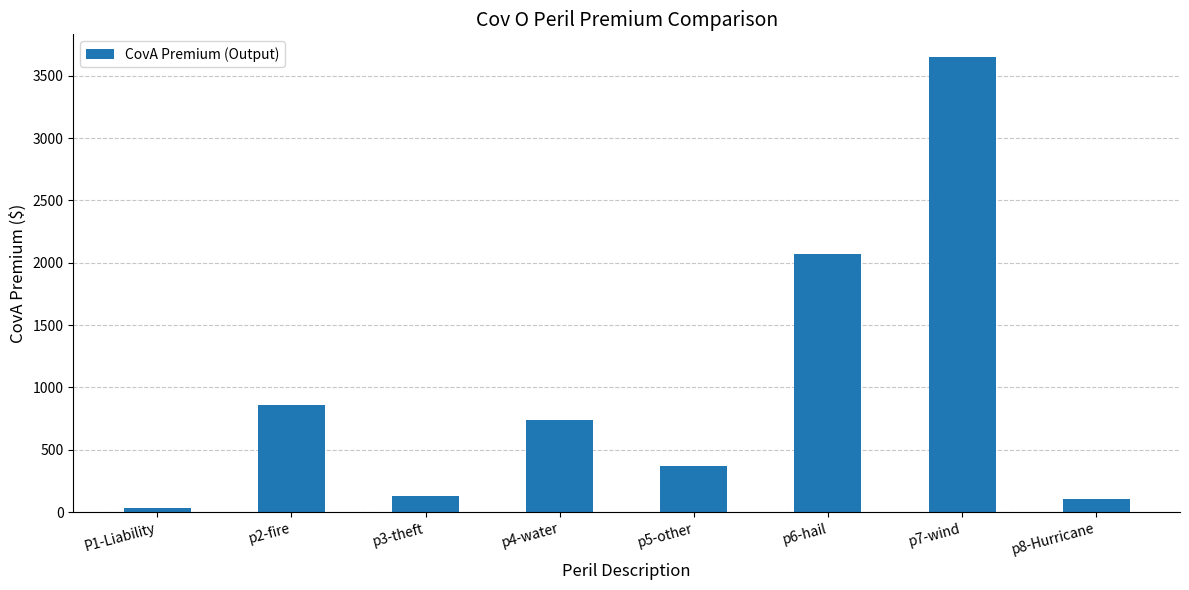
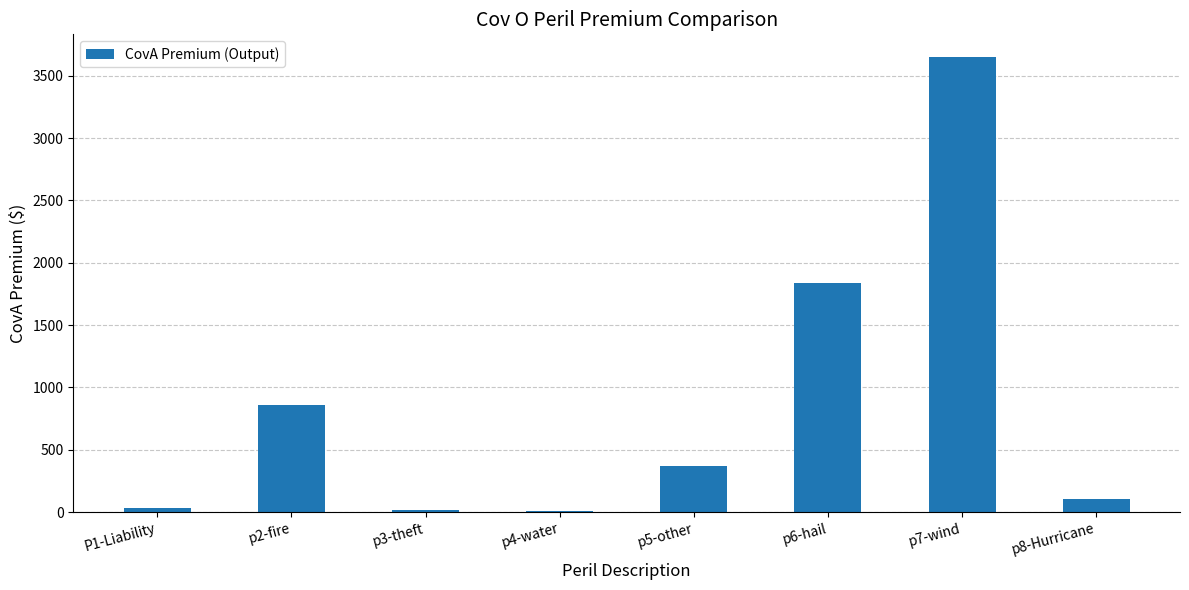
  {
    "P1-Liability": 30,
    "p2-fire": 860,
-   "p3-theft": 130,
-   "p4-water": 740,
+   "p3-theft": 20,
+   "p4-water": 10,
    "p5-other": 370,
-   "p6-hail": 2070,
+   "p6-hail": 1840,
    "p7-wind": 3650,
    "p8-Hurricane": 100
  }
